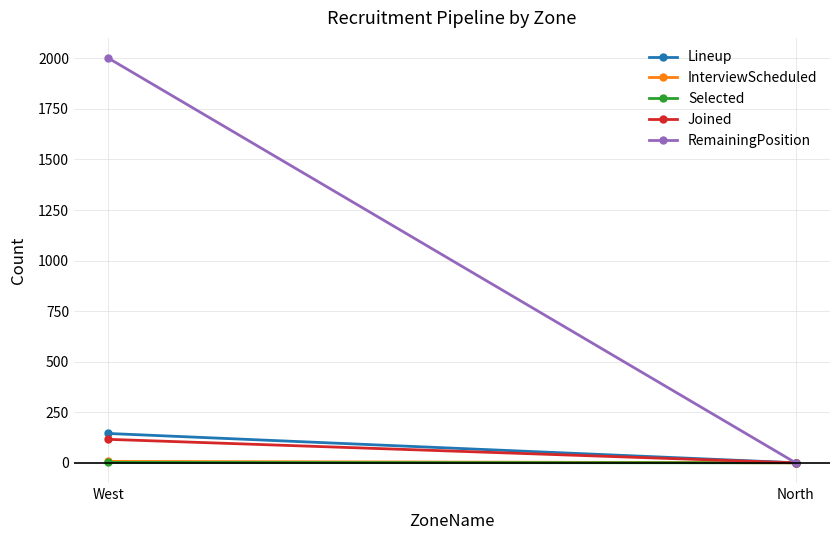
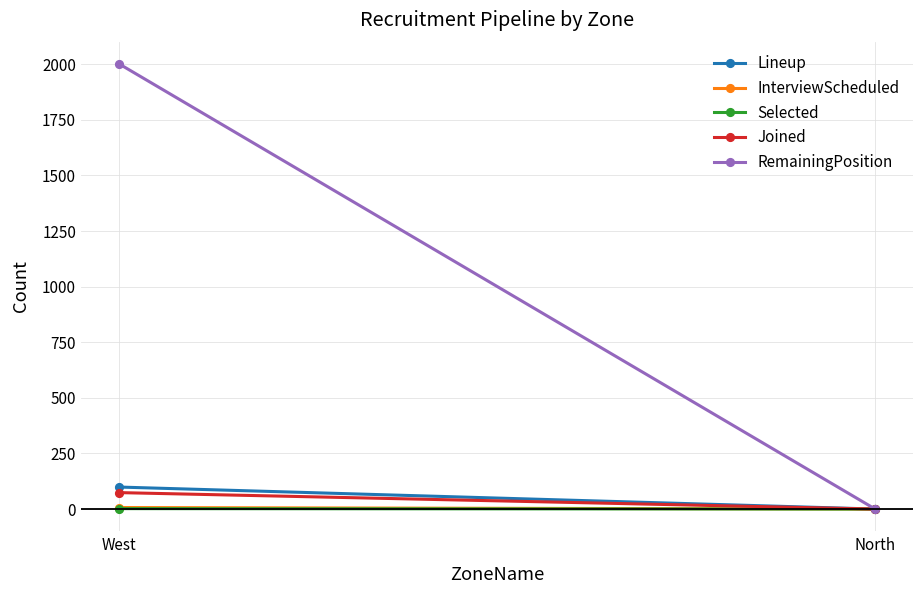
  {
    "Lineup": {
-     "West": 150
+     "West": 100
    },
    "Joined": {
-     "West": 120
+     "West": 70
    },
    "RemainingPosition": {
      "West": 2000
    }
  }
